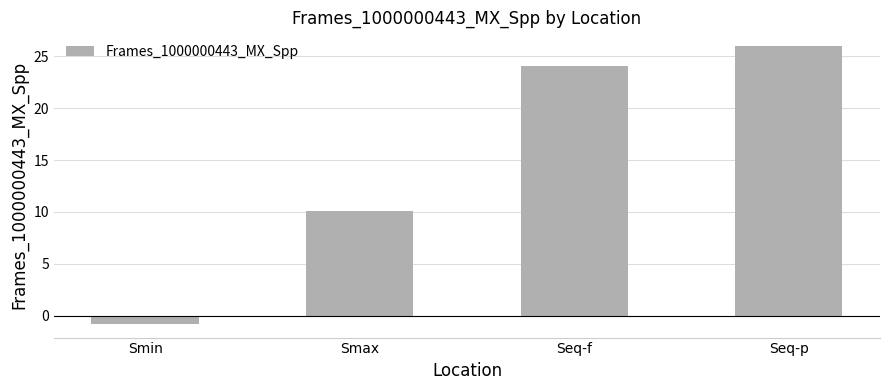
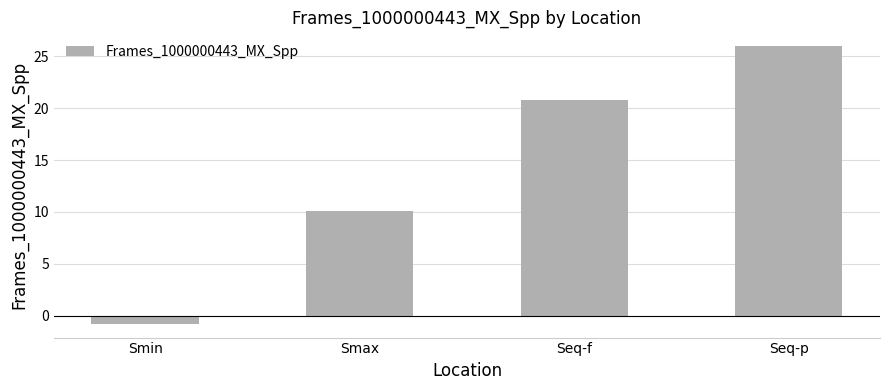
  {
    "Smin": -0.8,
    "Smax": 10.1,
-   "Seq-f": 24.1,
+   "Seq-f": 20.8,
    "Seq-p": 26.0
  }
